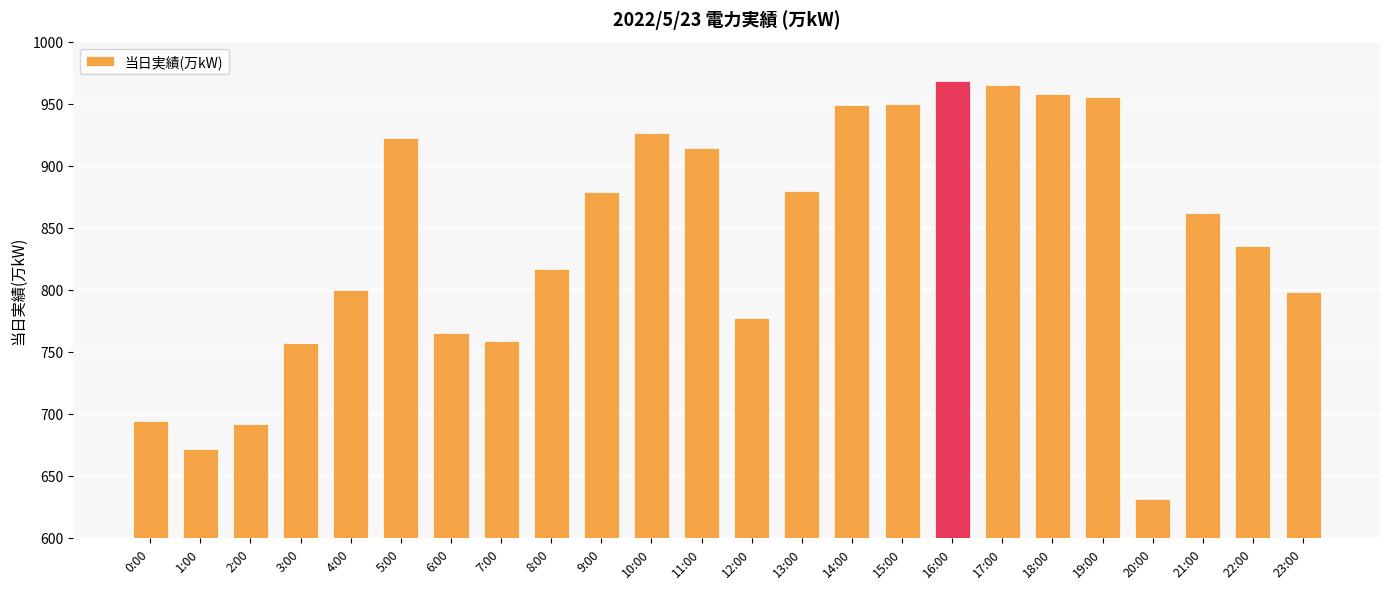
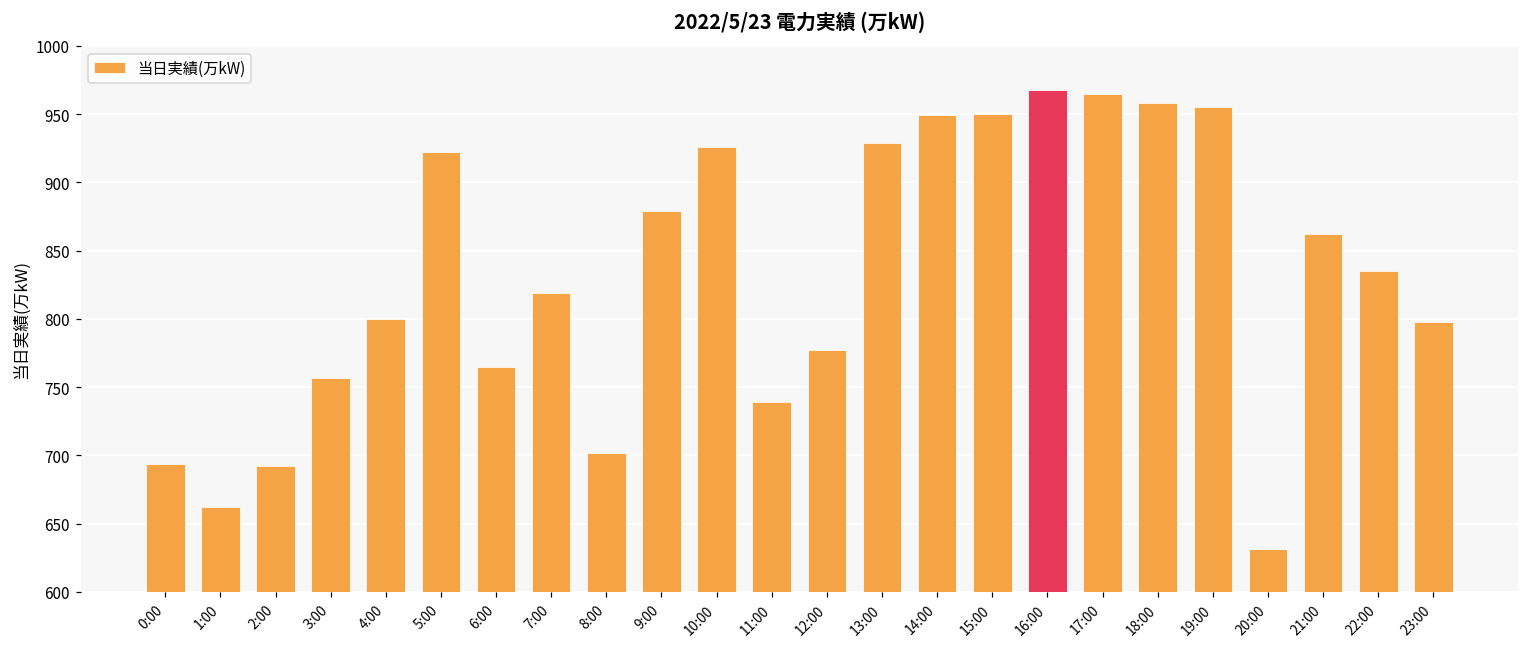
  {
    "0:00": 694,
-   "1:00": 672,
+   "1:00": 662,
    "2:00": 692,
    "3:00": 757,
    "4:00": 800,
    "5:00": 922,
    "6:00": 765,
-   "7:00": 759,
-   "8:00": 817,
+   "7:00": 819,
+   "8:00": 702,
    "9:00": 879,
    "10:00": 926,
-   "11:00": 914,
+   "11:00": 739,
    "12:00": 777,
-   "13:00": 880,
+   "13:00": 929,
    "14:00": 949,
    "15:00": 950,
    "16:00": 968,
    "17:00": 965,
    "18:00": 958,
    "19:00": 955,
    "20:00": 631,
    "21:00": 862,
    "22:00": 835,
    "23:00": 798
  }
